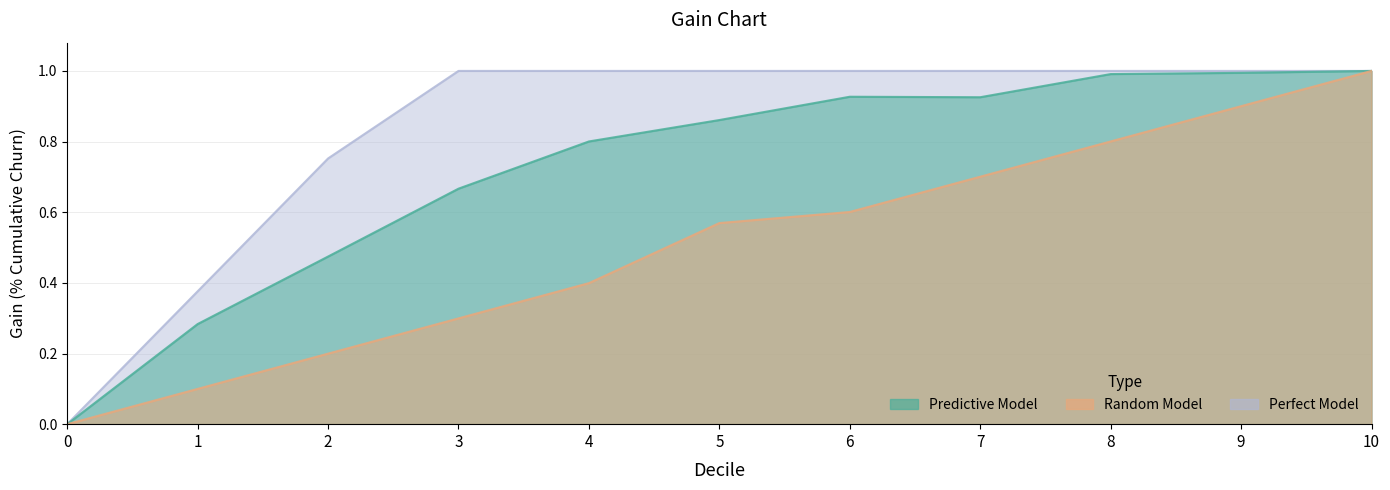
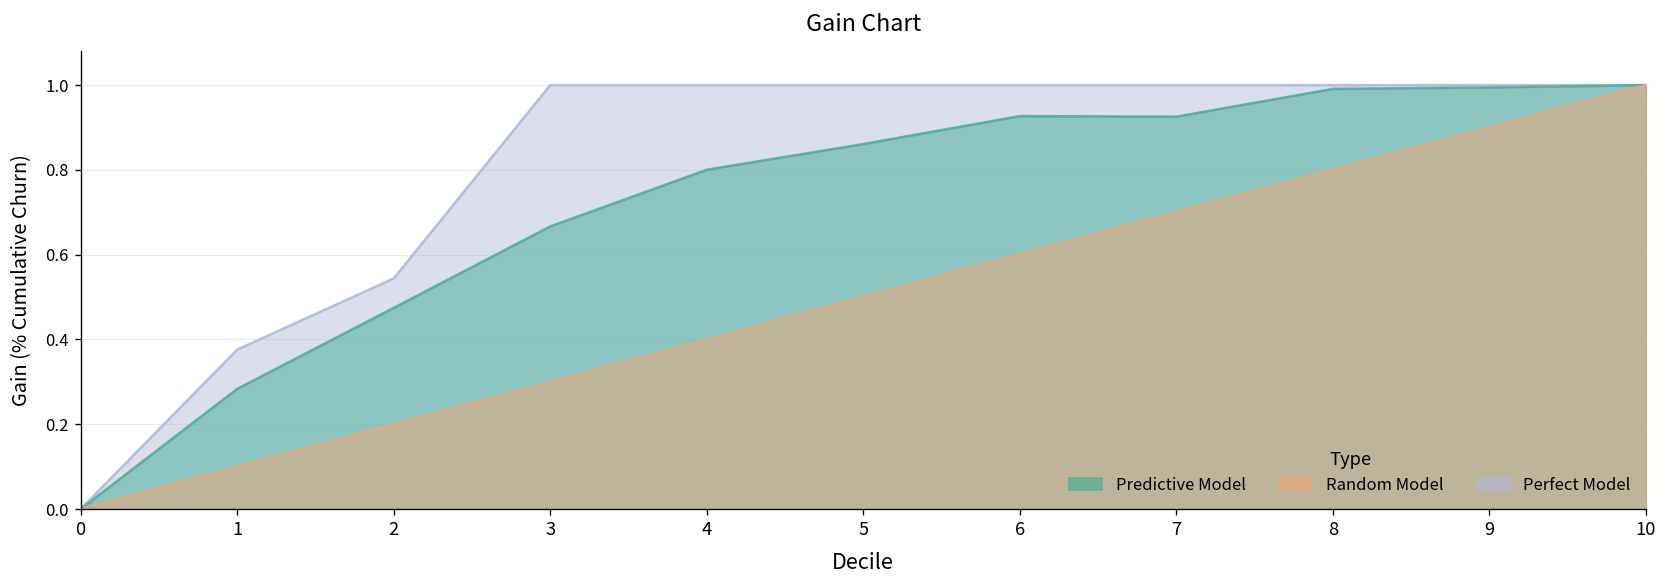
  {
    "Perfect Model": {
      "1": 0.38,
-     "2": 0.75,
+     "2": 0.54,
      "3": 1.00,
      "4": 1.00,
      "5": 1.00,
      "6": 1.00,
      "7": 1.00,
      "8": 1.00
    },
    "Predictive Model": {
      "1": 0.28,
      "2": 0.47,
      "3": 0.67,
      "4": 0.80,
      "5": 0.86,
      "6": 0.93,
      "7": 0.93,
      "8": 0.99
    },
    "Random Model": {
      "1": 0.10,
      "2": 0.20,
      "3": 0.30,
      "4": 0.40,
-     "5": 0.57,
+     "5": 0.50,
      "6": 0.60,
      "7": 0.70,
      "8": 0.80,
      "9": 0.90
    }
  }
